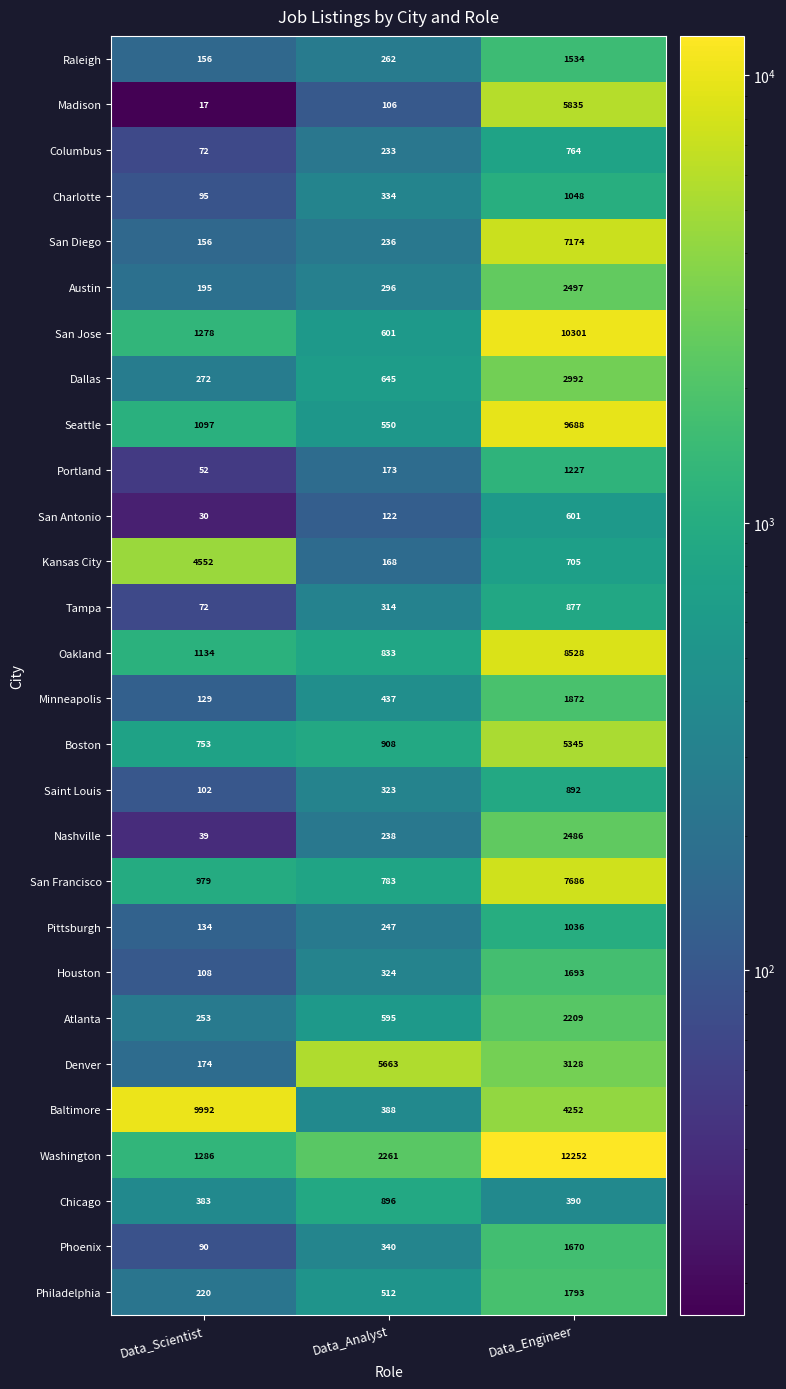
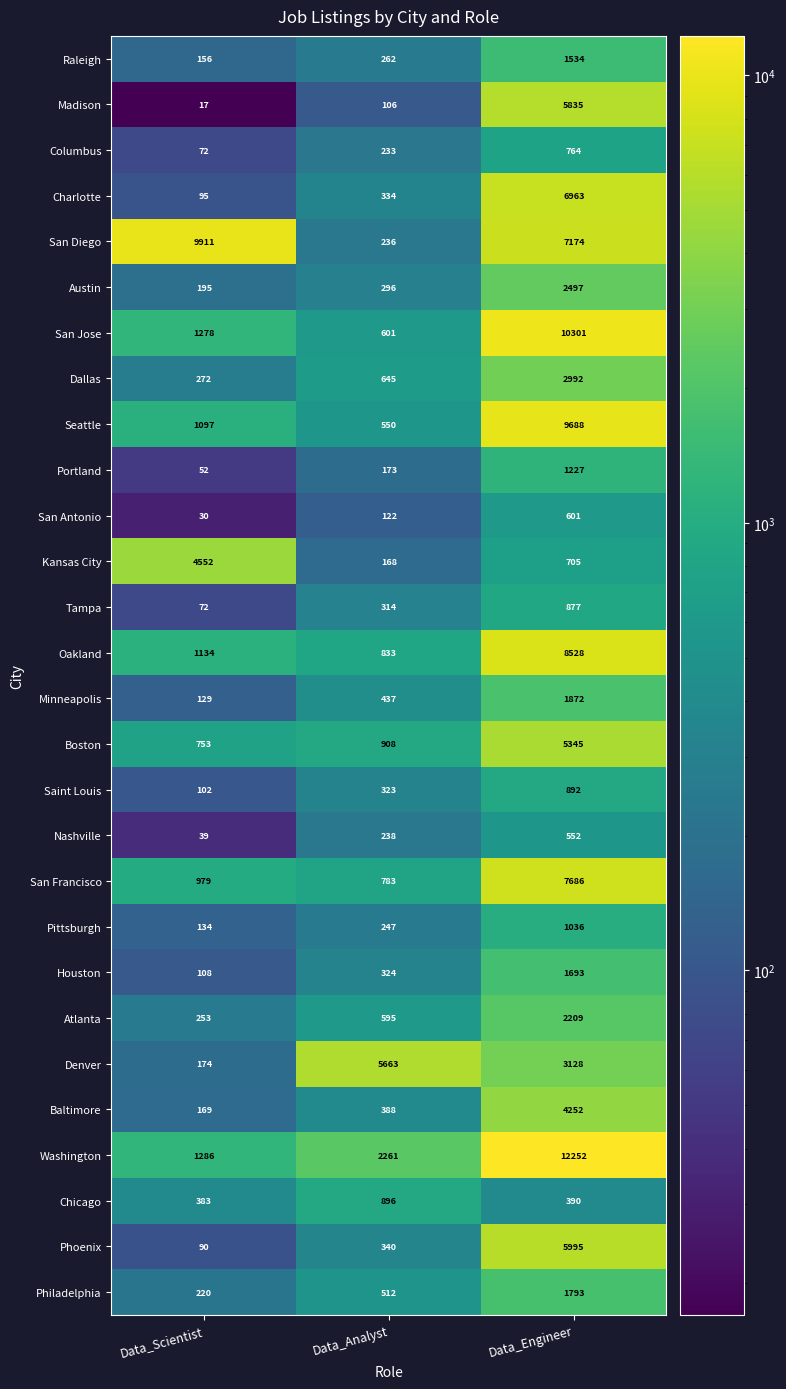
  {
    "Raleigh": {
      "Data_Scientist": 156,
      "Data_Analyst": 262,
      "Data_Engineer": 1534
    },
    "Madison": {
      "Data_Scientist": 17,
      "Data_Analyst": 106,
      "Data_Engineer": 5835
    },
    "Columbus": {
      "Data_Scientist": 72,
      "Data_Analyst": 233,
      "Data_Engineer": 764
    },
    "Charlotte": {
      "Data_Scientist": 95,
      "Data_Analyst": 334,
-     "Data_Engineer": 1048
+     "Data_Engineer": 6963
    },
    "San Diego": {
-     "Data_Scientist": 156,
+     "Data_Scientist": 9911,
      "Data_Analyst": 236,
      "Data_Engineer": 7174
    },
    "Austin": {
      "Data_Scientist": 195,
      "Data_Analyst": 296,
      "Data_Engineer": 2497
    },
    "San Jose": {
      "Data_Scientist": 1278,
      "Data_Analyst": 601,
      "Data_Engineer": 10301
    },
    "Dallas": {
      "Data_Scientist": 272,
      "Data_Analyst": 645,
      "Data_Engineer": 2992
    },
    "Seattle": {
      "Data_Scientist": 1097,
      "Data_Analyst": 550,
      "Data_Engineer": 9688
    },
    "Portland": {
      "Data_Scientist": 52,
      "Data_Analyst": 173,
      "Data_Engineer": 1227
    },
    "San Antonio": {
      "Data_Scientist": 30,
      "Data_Analyst": 122,
      "Data_Engineer": 601
    },
    "Kansas City": {
      "Data_Scientist": 4552,
      "Data_Analyst": 168,
      "Data_Engineer": 705
    },
    "Tampa": {
      "Data_Scientist": 72,
      "Data_Analyst": 314,
      "Data_Engineer": 877
    },
    "Oakland": {
      "Data_Scientist": 1134,
      "Data_Analyst": 833,
      "Data_Engineer": 8528
    },
    "Minneapolis": {
      "Data_Scientist": 129,
      "Data_Analyst": 437,
      "Data_Engineer": 1872
    },
    "Boston": {
      "Data_Scientist": 753,
      "Data_Analyst": 908,
      "Data_Engineer": 5345
    },
    "Saint Louis": {
      "Data_Scientist": 102,
      "Data_Analyst": 323,
      "Data_Engineer": 892
    },
    "Nashville": {
      "Data_Scientist": 39,
      "Data_Analyst": 238,
-     "Data_Engineer": 2486
+     "Data_Engineer": 552
    },
    "San Francisco": {
      "Data_Scientist": 979,
      "Data_Analyst": 783,
      "Data_Engineer": 7686
    },
    "Pittsburgh": {
      "Data_Scientist": 134,
      "Data_Analyst": 247,
      "Data_Engineer": 1036
    },
    "Houston": {
      "Data_Scientist": 108,
      "Data_Analyst": 324,
      "Data_Engineer": 1693
    },
    "Atlanta": {
      "Data_Scientist": 253,
      "Data_Analyst": 595,
      "Data_Engineer": 2209
    },
    "Denver": {
      "Data_Scientist": 174,
      "Data_Analyst": 5663,
      "Data_Engineer": 3128
    },
    "Baltimore": {
-     "Data_Scientist": 9992,
+     "Data_Scientist": 169,
      "Data_Analyst": 388,
      "Data_Engineer": 4252
    },
    "Washington": {
      "Data_Scientist": 1286,
      "Data_Analyst": 2261,
      "Data_Engineer": 12252
    },
    "Chicago": {
      "Data_Scientist": 383,
      "Data_Analyst": 896,
      "Data_Engineer": 390
    },
    "Phoenix": {
      "Data_Scientist": 90,
      "Data_Analyst": 340,
-     "Data_Engineer": 1670
+     "Data_Engineer": 5995
    },
    "Philadelphia": {
      "Data_Scientist": 220,
      "Data_Analyst": 512,
      "Data_Engineer": 1793
    }
  }
